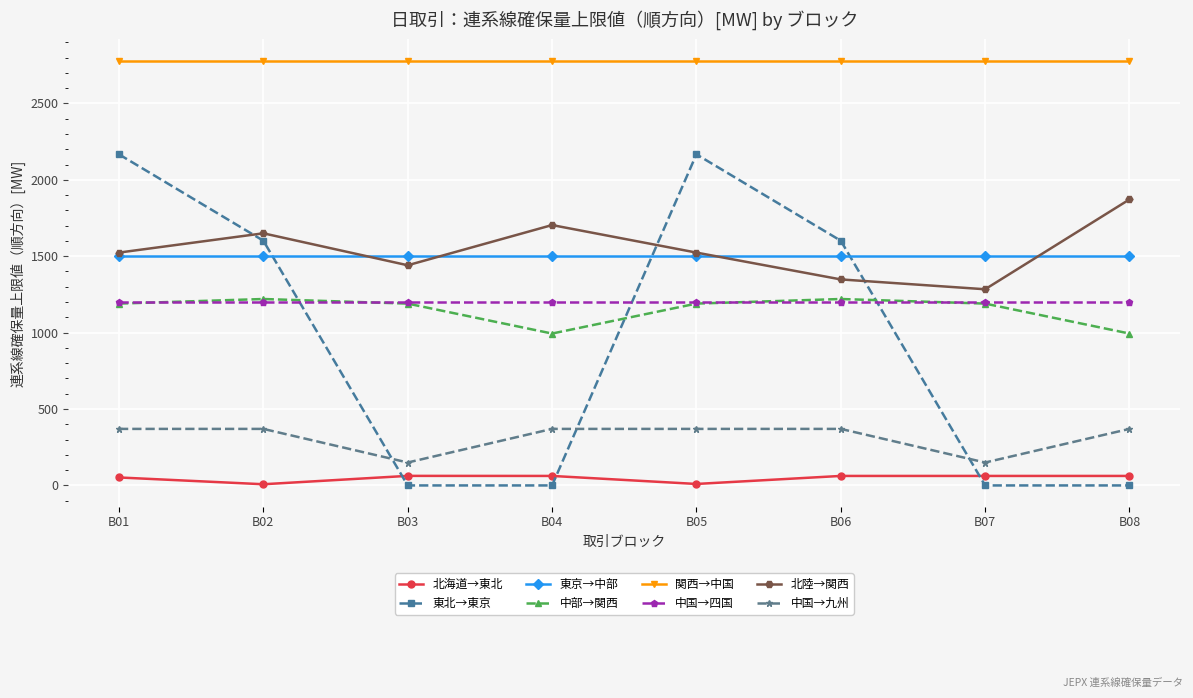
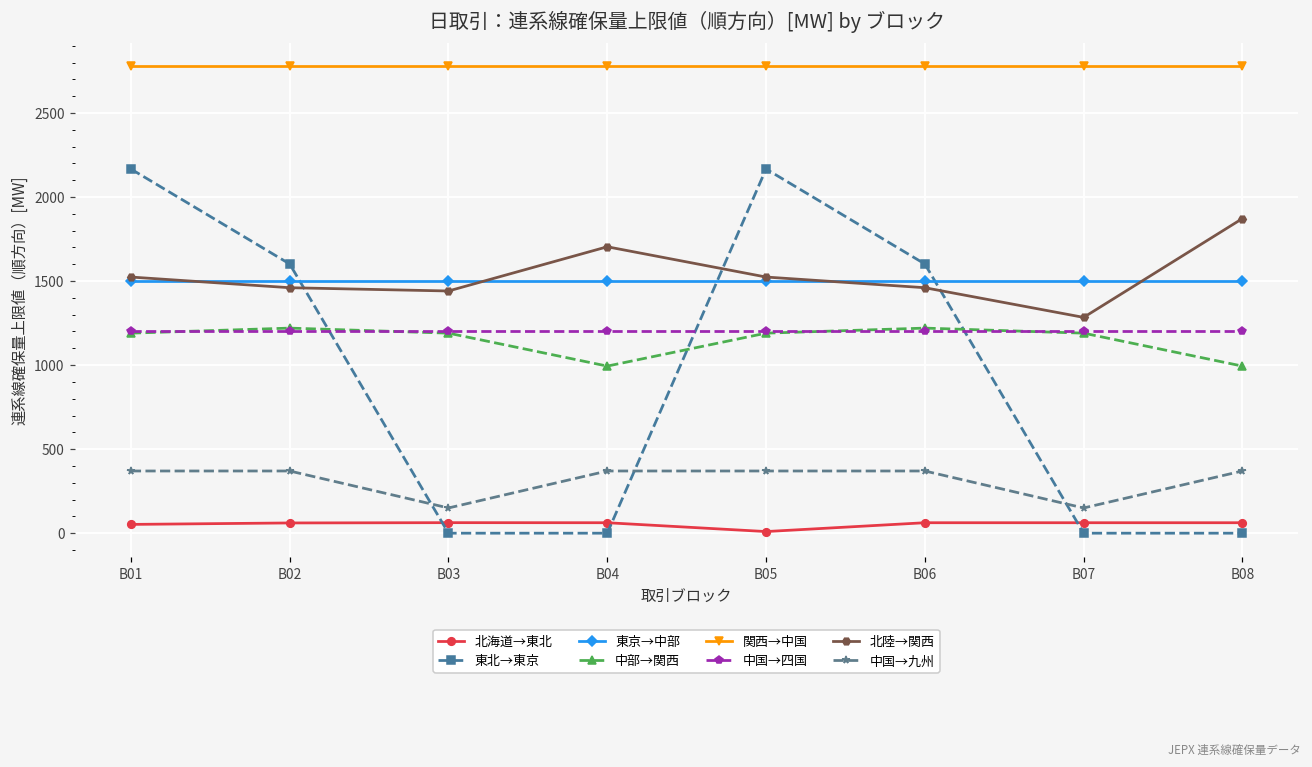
  {
    "北海道→東北": {
      "B01": 50,
-     "B02": 10,
+     "B02": 60,
      "B03": 60,
      "B04": 60,
      "B05": 10,
      "B06": 60,
      "B07": 60,
      "B08": 60
    },
    "東京→中部": {
      "B01": 1500,
      "B02": 1500,
      "B03": 1500,
      "B04": 1500,
      "B05": 1500,
      "B06": 1500,
      "B07": 1500,
      "B08": 1500
    },
    "中部→関西": {
      "B02": 1220,
      "B04": 990,
      "B06": 1220,
      "B08": 990
    },
    "関西→中国": {
      "B01": 2780,
      "B02": 2780,
      "B03": 2780,
      "B04": 2780,
      "B05": 2780,
      "B06": 2780,
      "B07": 2780,
      "B08": 2780
    },
    "中国→四国": {
      "B02": 1200,
      "B04": 1200,
      "B06": 1200,
      "B08": 1200
    },
    "北陸→関西": {
      "B01": 1520,
-     "B02": 1650,
+     "B02": 1460,
      "B03": 1440,
      "B04": 1700,
      "B05": 1520,
-     "B06": 1350,
+     "B06": 1460,
      "B07": 1280,
      "B08": 1870
    }
  }
